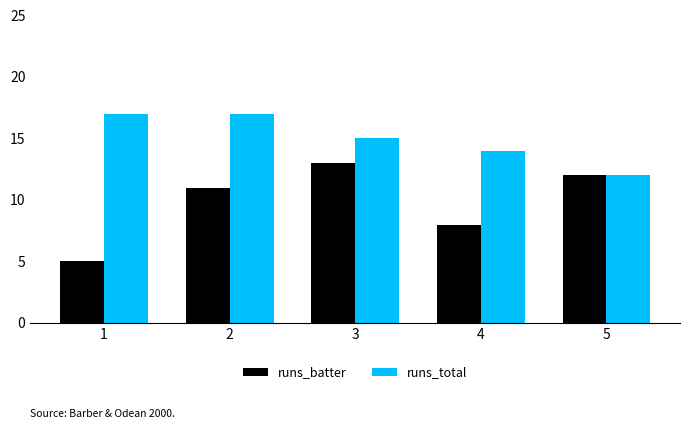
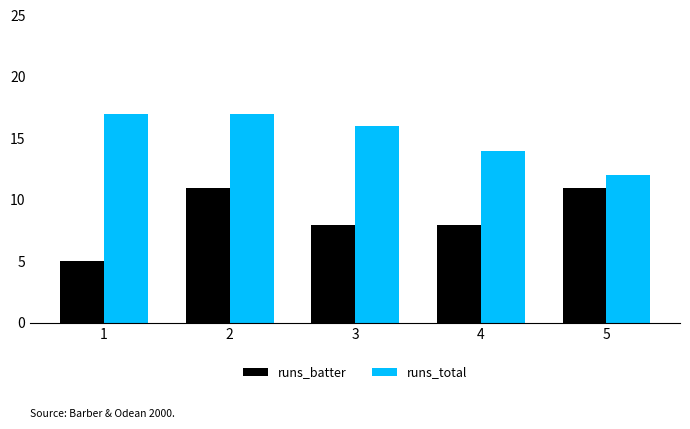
  {
    "runs_batter": {
      "1": 5,
      "2": 11,
-     "3": 13,
+     "3": 8,
      "4": 8,
-     "5": 12
+     "5": 11
    },
    "runs_total": {
      "1": 17,
      "2": 17,
-     "3": 15,
+     "3": 16,
      "4": 14,
      "5": 12
    }
  }
